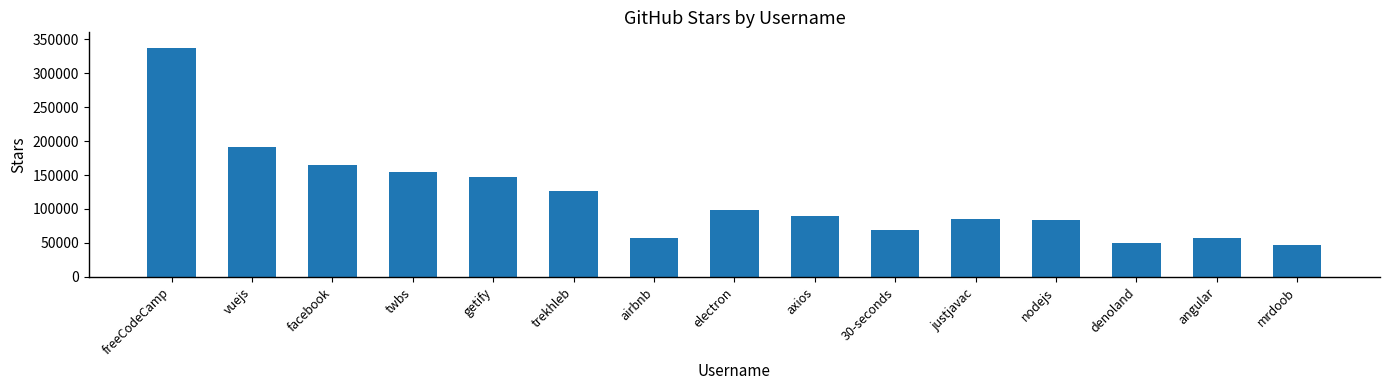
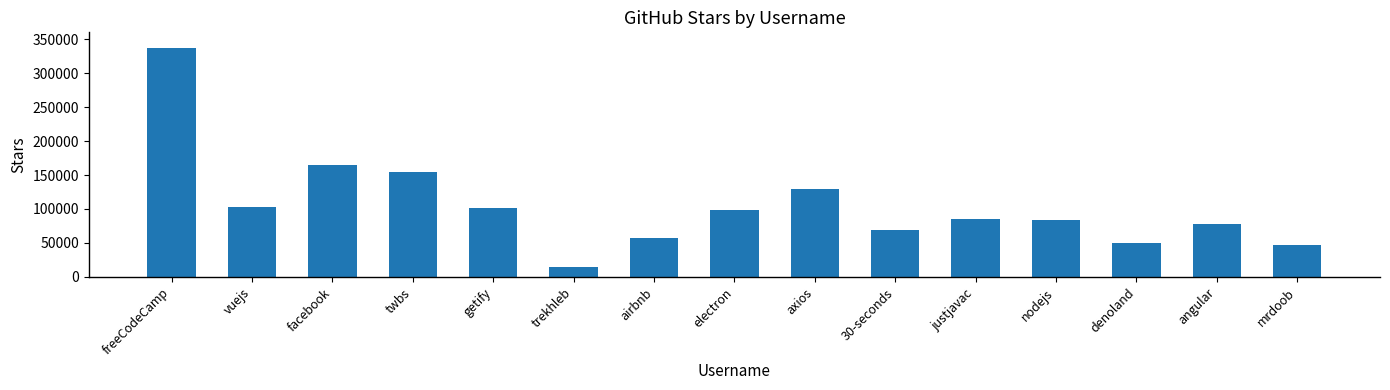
  {
    "freeCodeCamp": 340000,
-   "vuejs": 190000,
+   "vuejs": 100000,
    "facebook": 170000,
    "twbs": 150000,
-   "getify": 150000,
-   "trekhleb": 130000,
+   "getify": 100000,
+   "trekhleb": 10000,
    "airbnb": 60000,
    "electron": 100000,
-   "axios": 90000,
+   "axios": 130000,
    "30-seconds": 70000,
    "justjavac": 80000,
    "nodejs": 80000,
    "denoland": 50000,
-   "angular": 60000,
+   "angular": 80000,
    "mrdoob": 50000
  }
